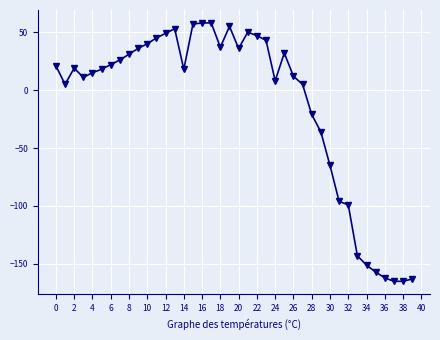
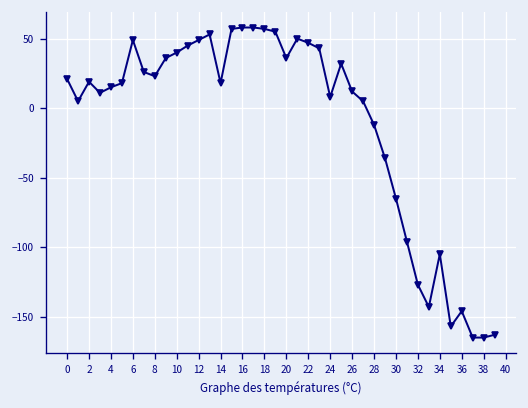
  {
    "0": 21,
    "2": 19,
    "4": 15,
-   "6": 22,
-   "8": 31,
+   "6": 49,
+   "8": 23,
    "10": 40,
    "12": 49,
    "14": 18,
    "16": 58,
-   "18": 37,
+   "18": 57,
    "20": 36,
    "22": 47,
    "24": 8,
    "26": 12,
-   "28": -21,
+   "28": -12,
    "30": -65,
-   "32": -99,
-   "34": -151,
-   "36": -162,
+   "32": -127,
+   "34": -105,
+   "36": -146,
    "38": -165
  }
